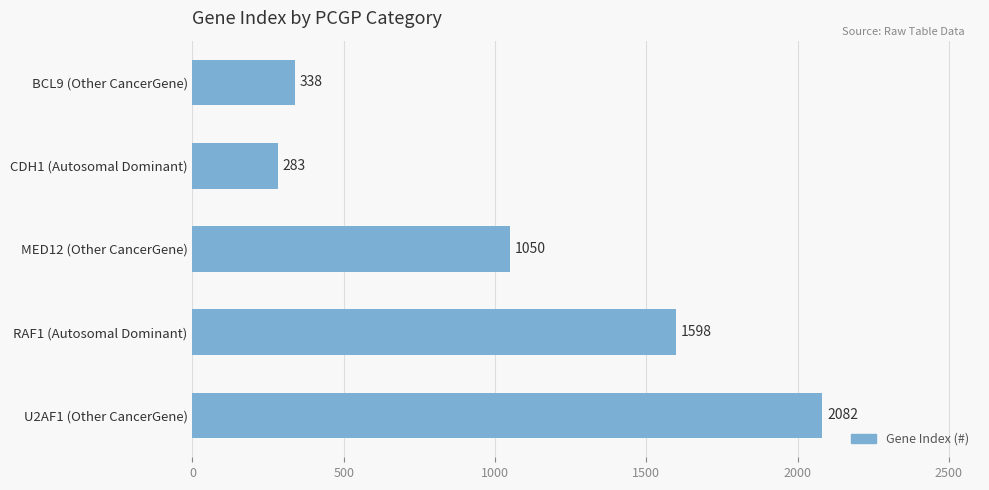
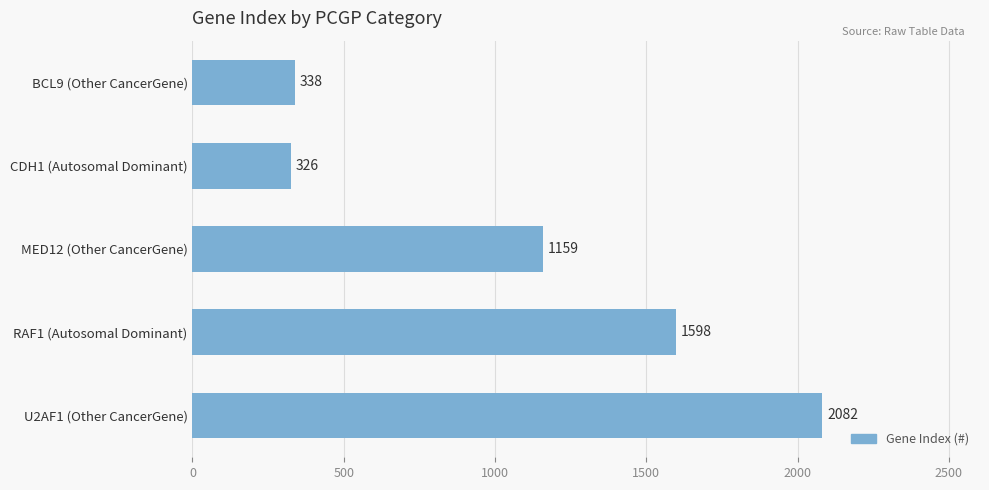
  {
    "BCL9 (Other CancerGene)": 338,
-   "CDH1 (Autosomal Dominant)": 283,
-   "MED12 (Other CancerGene)": 1050,
+   "CDH1 (Autosomal Dominant)": 326,
+   "MED12 (Other CancerGene)": 1159,
    "RAF1 (Autosomal Dominant)": 1598,
    "U2AF1 (Other CancerGene)": 2082
  }
